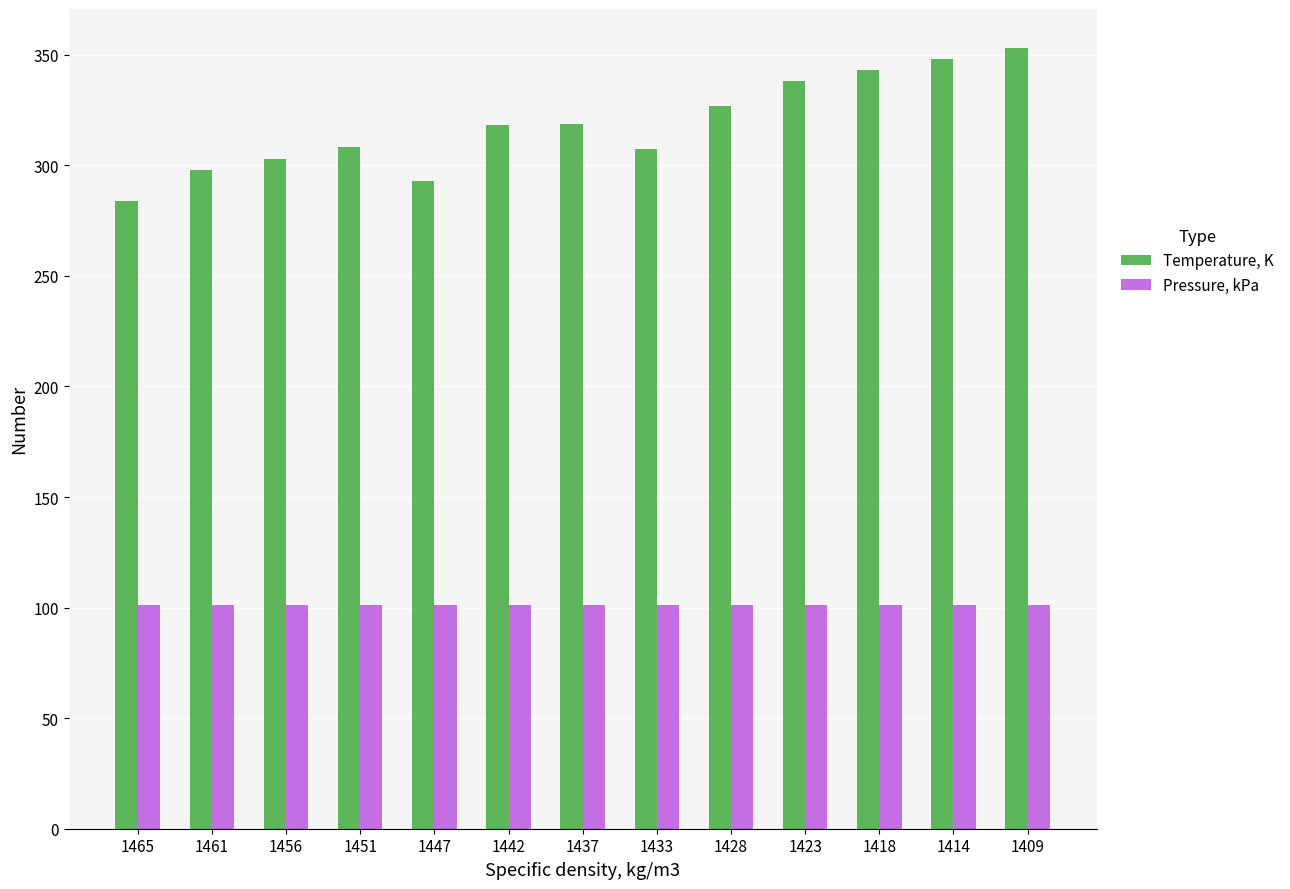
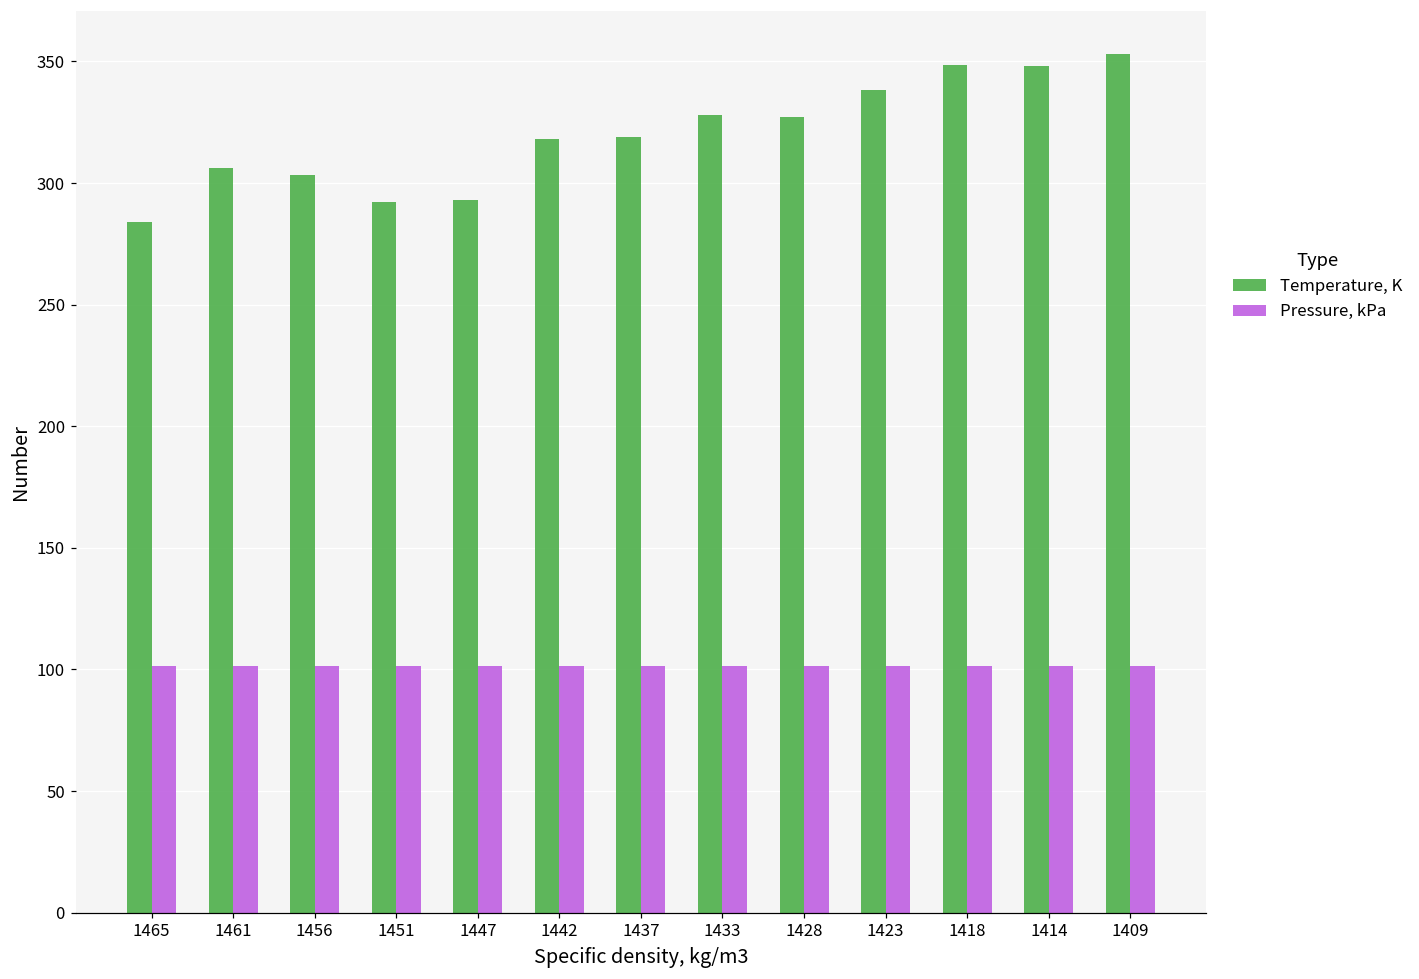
  {
    "Temperature, K": {
      "1465": 284,
-     "1461": 298,
+     "1461": 306,
      "1456": 303,
-     "1451": 308,
+     "1451": 292,
      "1447": 293,
      "1442": 318,
      "1437": 319,
-     "1433": 307,
+     "1433": 328,
      "1428": 327,
      "1423": 338,
-     "1418": 343,
+     "1418": 349,
      "1414": 348,
      "1409": 353
    },
    "Pressure, kPa": {
      "1465": 101,
      "1461": 101,
      "1456": 101,
      "1451": 101,
      "1447": 101,
      "1442": 101,
      "1437": 101,
      "1433": 101,
      "1428": 101,
      "1423": 101,
      "1418": 101,
      "1414": 101,
      "1409": 101
    }
  }
